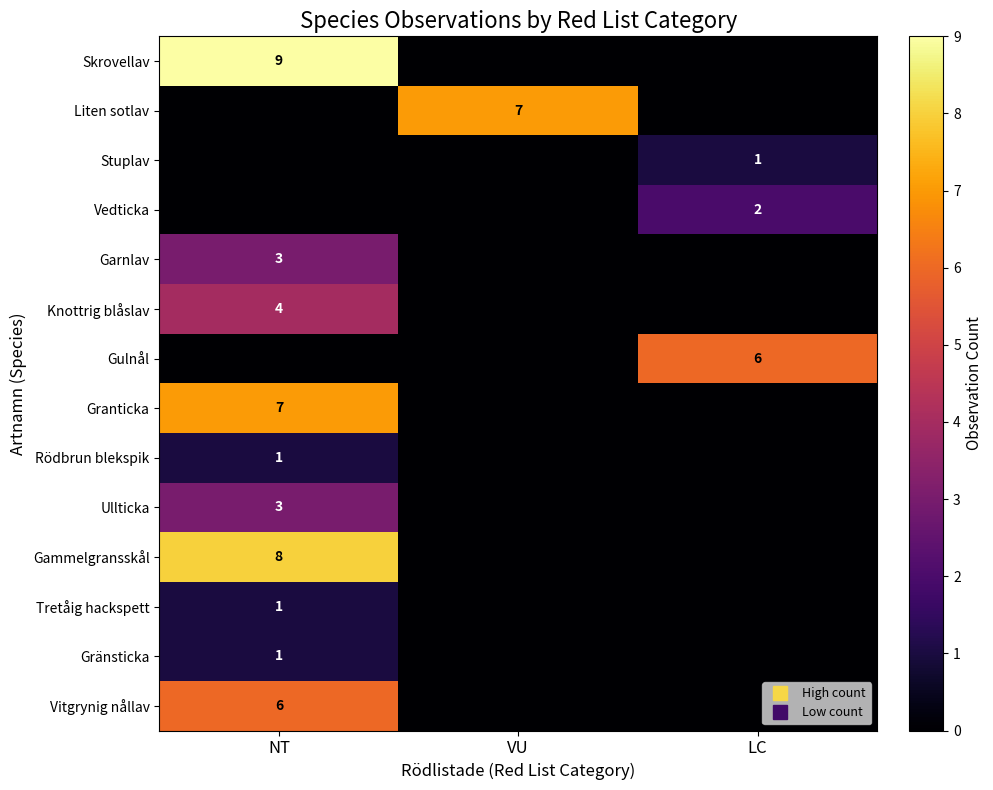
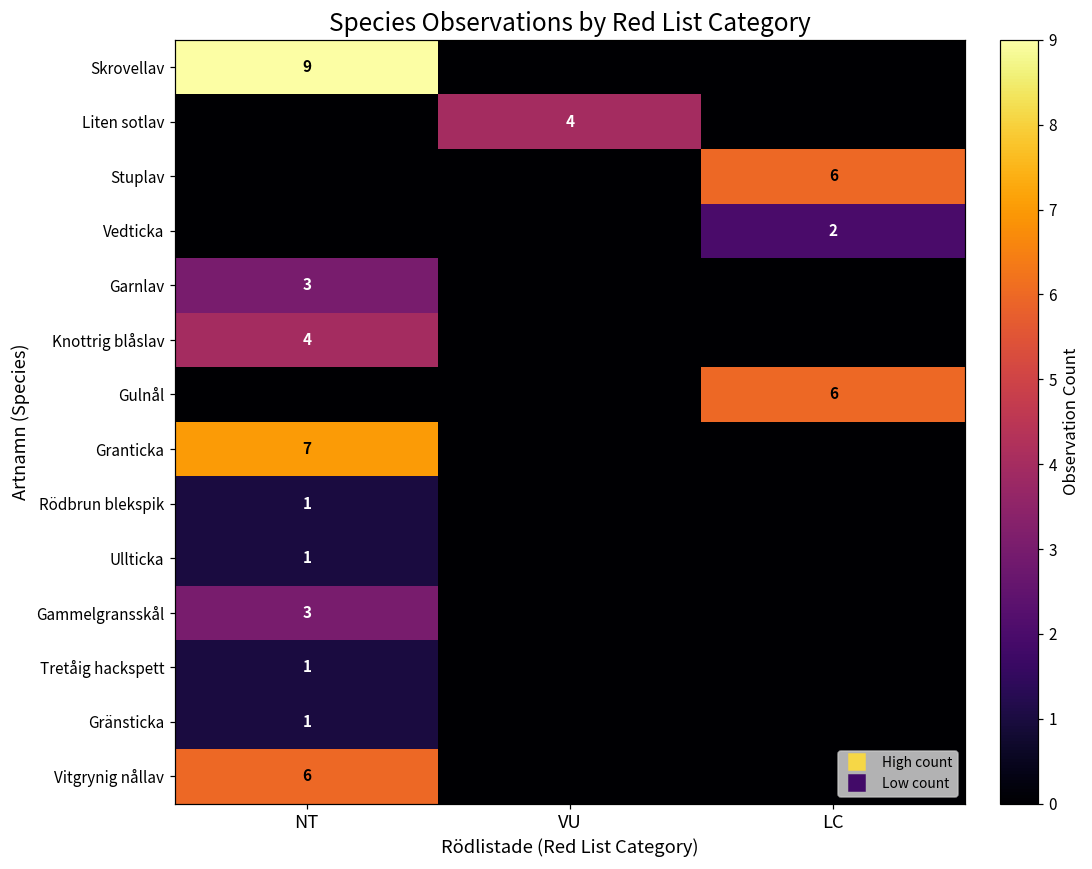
  {
    "Skrovellav": {
      "NT": 9
    },
    "Liten sotlav": {
-     "VU": 7
+     "VU": 4
    },
    "Stuplav": {
-     "LC": 1
+     "LC": 6
    },
    "Vedticka": {
      "LC": 2
    },
    "Garnlav": {
      "NT": 3
    },
    "Knottrig blåslav": {
      "NT": 4
    },
    "Gulnål": {
      "LC": 6
    },
    "Granticka": {
      "NT": 7
    },
    "Rödbrun blekspik": {
      "NT": 1
    },
    "Ullticka": {
-     "NT": 3
+     "NT": 1
    },
    "Gammelgransskål": {
-     "NT": 8
+     "NT": 3
    },
    "Tretåig hackspett": {
      "NT": 1
    },
    "Gränsticka": {
      "NT": 1
    },
    "Vitgrynig nållav": {
      "NT": 6
    }
  }
